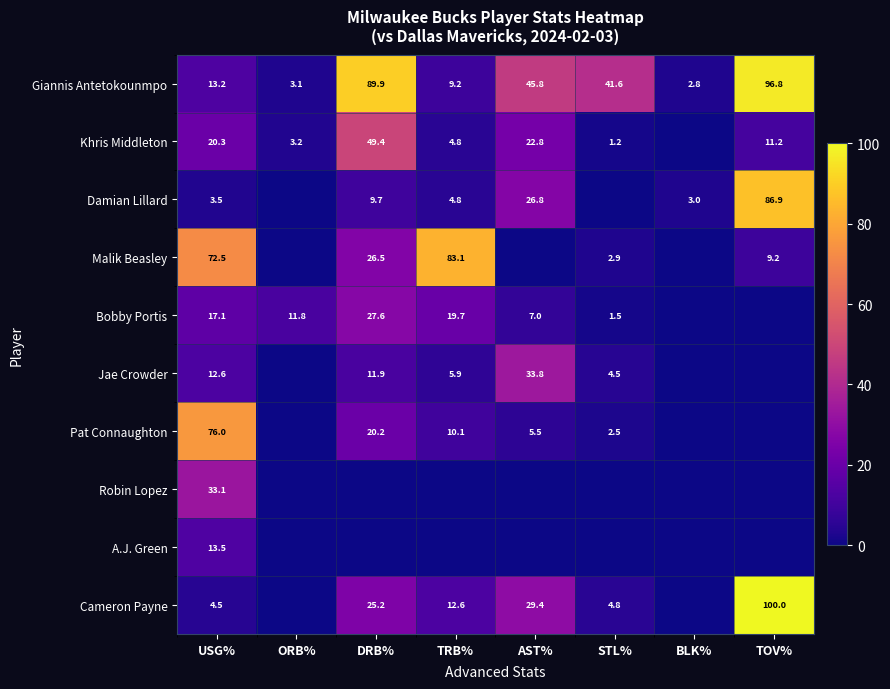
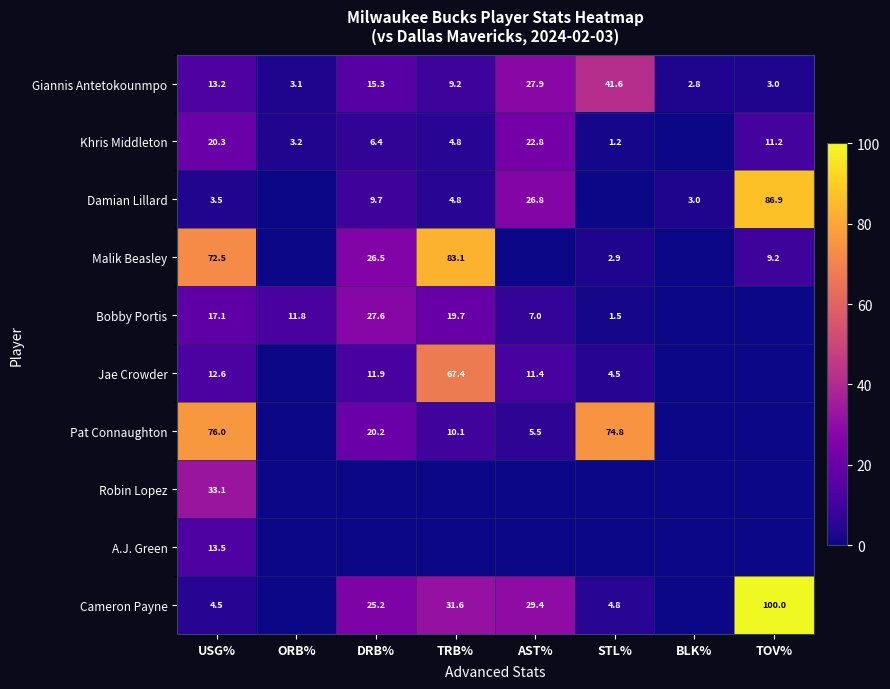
  {
    "Giannis Antetokounmpo": {
      "USG%": 13.2,
      "ORB%": 3.1,
-     "DRB%": 89.9,
+     "DRB%": 15.3,
      "TRB%": 9.2,
-     "AST%": 45.8,
+     "AST%": 27.9,
      "STL%": 41.6,
      "BLK%": 2.8,
-     "TOV%": 96.8
+     "TOV%": 3.0
    },
    "Khris Middleton": {
      "USG%": 20.3,
      "ORB%": 3.2,
-     "DRB%": 49.4,
+     "DRB%": 6.4,
      "TRB%": 4.8,
      "AST%": 22.8,
      "STL%": 1.2,
      "TOV%": 11.2
    },
    "Damian Lillard": {
      "USG%": 3.5,
      "DRB%": 9.7,
      "TRB%": 4.8,
      "AST%": 26.8,
      "BLK%": 3.0,
      "TOV%": 86.9
    },
    "Malik Beasley": {
      "USG%": 72.5,
      "DRB%": 26.5,
      "TRB%": 83.1,
      "STL%": 2.9,
      "TOV%": 9.2
    },
    "Bobby Portis": {
      "USG%": 17.1,
      "ORB%": 11.8,
      "DRB%": 27.6,
      "TRB%": 19.7,
      "AST%": 7.0,
      "STL%": 1.5
    },
    "Jae Crowder": {
      "USG%": 12.6,
      "DRB%": 11.9,
-     "TRB%": 5.9,
-     "AST%": 33.8,
+     "TRB%": 67.4,
+     "AST%": 11.4,
      "STL%": 4.5
    },
    "Pat Connaughton": {
      "USG%": 76.0,
      "DRB%": 20.2,
      "TRB%": 10.1,
      "AST%": 5.5,
-     "STL%": 2.5
+     "STL%": 74.8
    },
    "Robin Lopez": {
      "USG%": 33.1
    },
    "A.J. Green": {
      "USG%": 13.5
    },
    "Cameron Payne": {
      "USG%": 4.5,
      "DRB%": 25.2,
-     "TRB%": 12.6,
+     "TRB%": 31.6,
      "AST%": 29.4,
      "STL%": 4.8,
      "TOV%": 100.0
    }
  }
